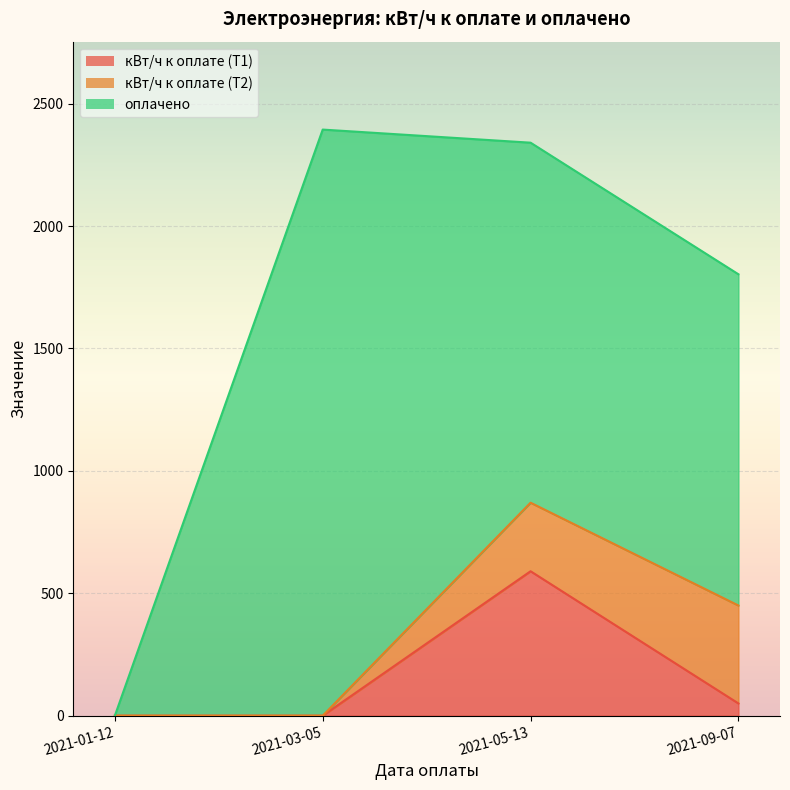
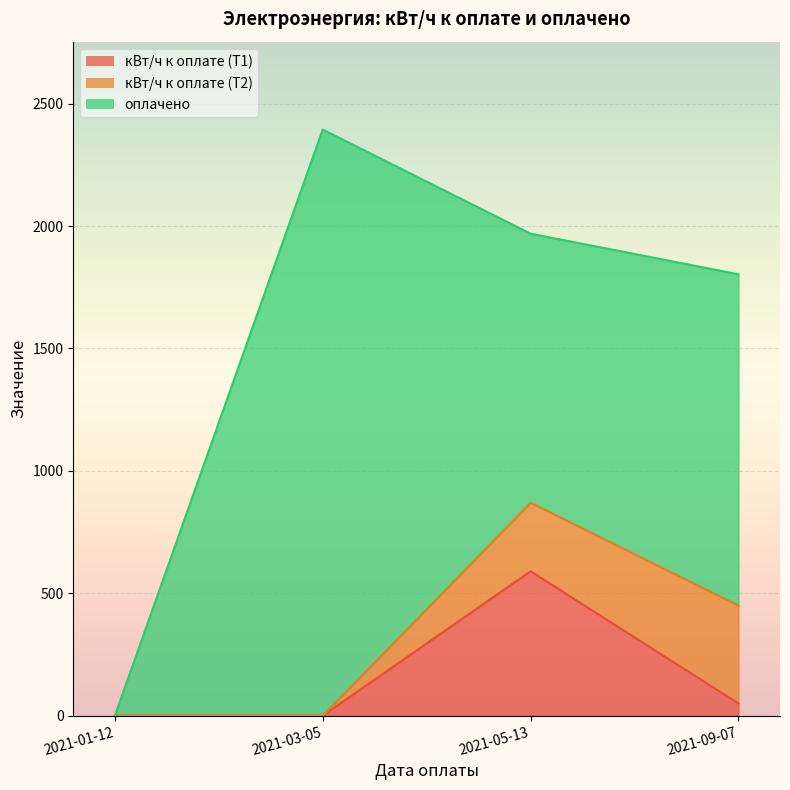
  {
    "оплачено": {
      "2021-03-05": 2390,
-     "2021-05-13": 1470,
+     "2021-05-13": 1100,
      "2021-09-07": 1350
    }
  }
